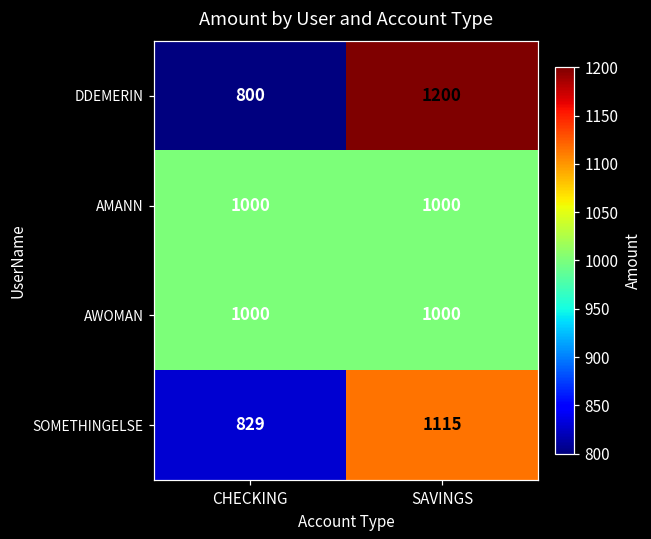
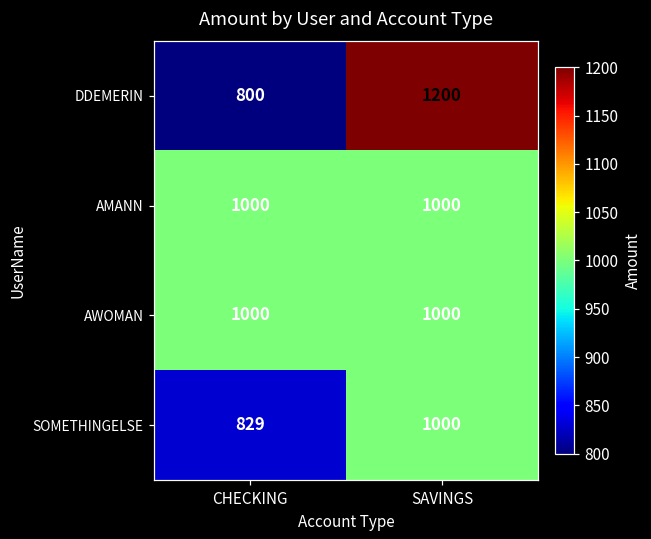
  {
    "DDEMERIN": {
      "CHECKING": 800,
      "SAVINGS": 1200
    },
    "AMANN": {
      "CHECKING": 1000,
      "SAVINGS": 1000
    },
    "AWOMAN": {
      "CHECKING": 1000,
      "SAVINGS": 1000
    },
    "SOMETHINGELSE": {
      "CHECKING": 829,
-     "SAVINGS": 1115
+     "SAVINGS": 1000
    }
  }
